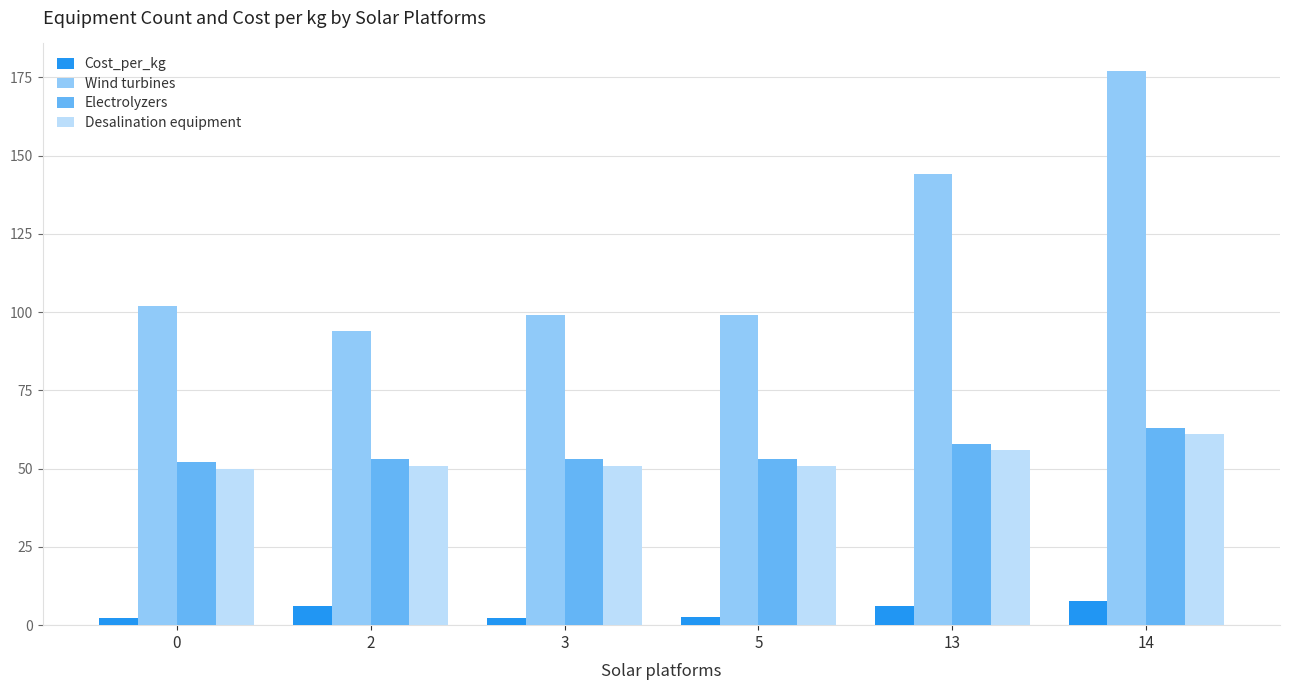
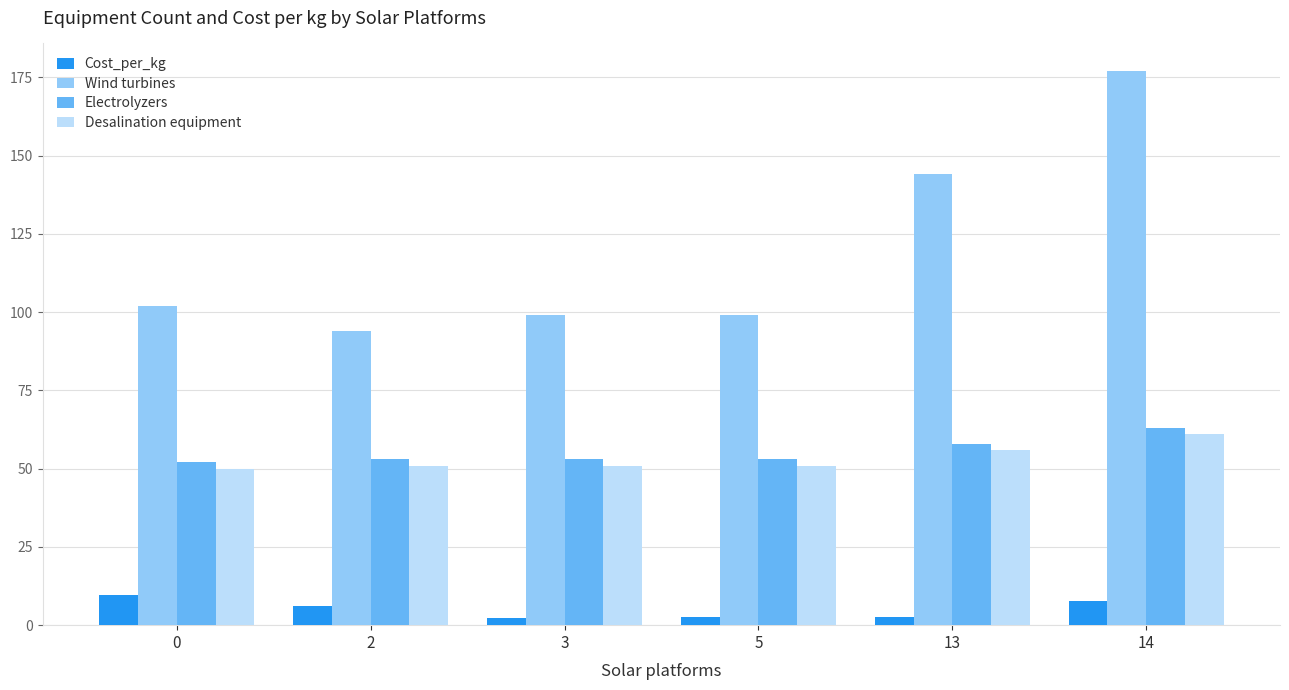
  {
    "Cost_per_kg": {
-     "0": 2,
+     "0": 10,
      "2": 6,
      "3": 2,
      "5": 2,
-     "13": 6,
+     "13": 3,
      "14": 8
    }
  }
